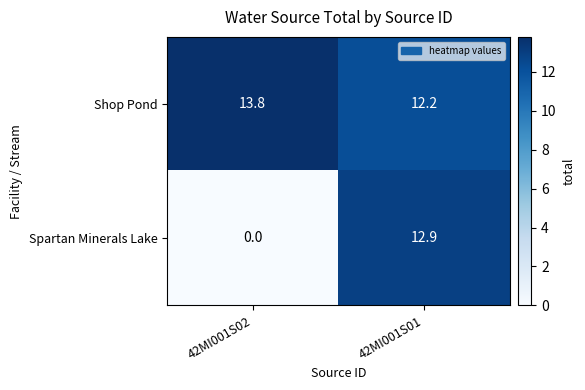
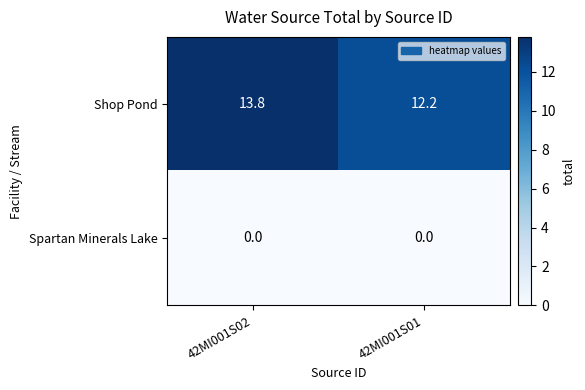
  {
    "Shop Pond": {
      "42MI001S02": 13.8,
      "42MI001S01": 12.2
    },
    "Spartan Minerals Lake": {
      "42MI001S02": 0.0,
-     "42MI001S01": 12.9
+     "42MI001S01": 0.0
    }
  }
